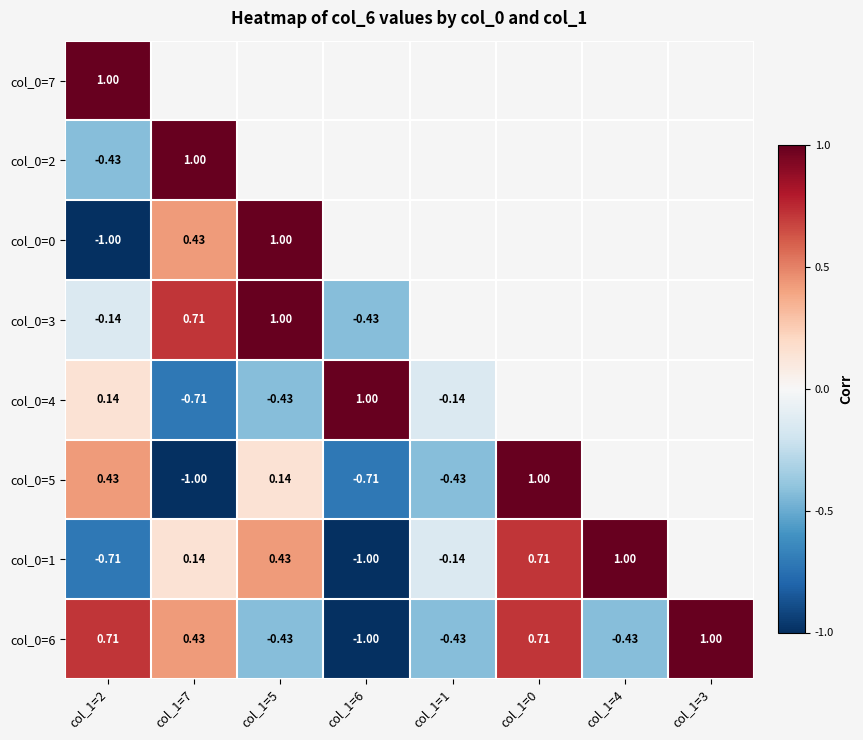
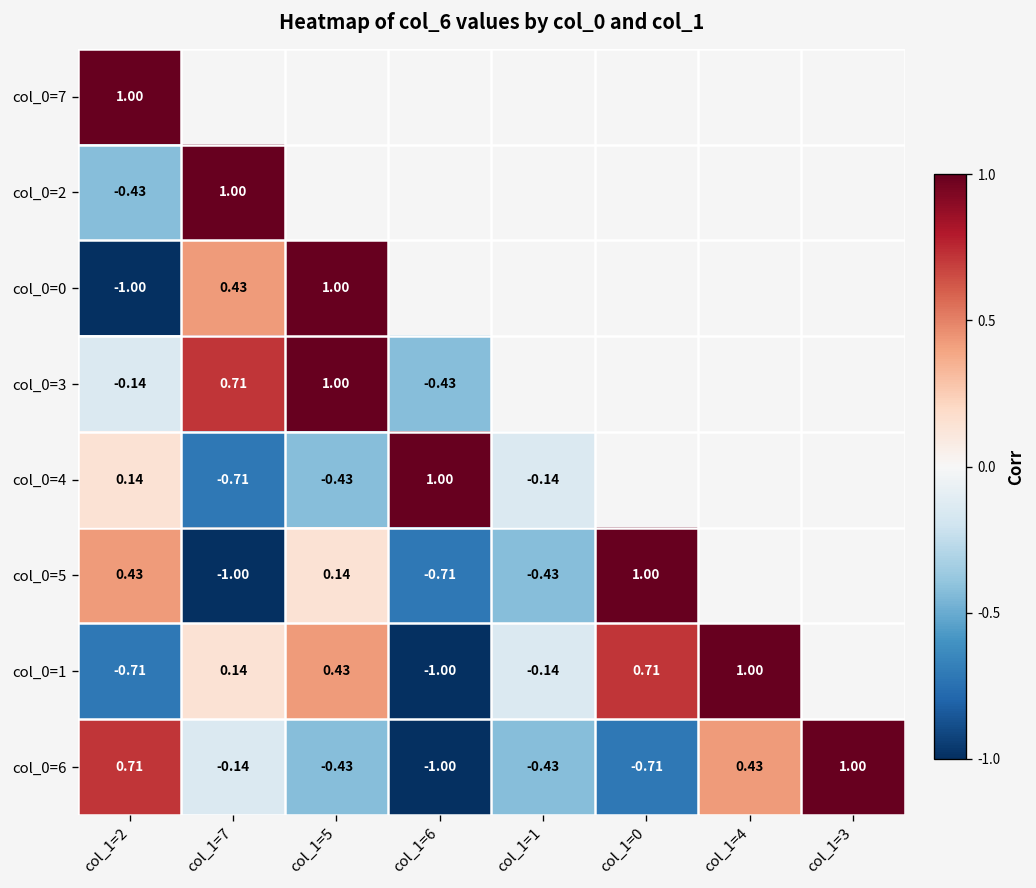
  {
    "col_0=7": {
      "col_1=2": 1.00
    },
    "col_0=2": {
      "col_1=2": -0.43,
      "col_1=7": 1.00
    },
    "col_0=0": {
      "col_1=2": -1.00,
      "col_1=7": 0.43,
      "col_1=5": 1.00
    },
    "col_0=3": {
      "col_1=2": -0.14,
      "col_1=7": 0.71,
      "col_1=5": 1.00,
      "col_1=6": -0.43
    },
    "col_0=4": {
      "col_1=2": 0.14,
      "col_1=7": -0.71,
      "col_1=5": -0.43,
      "col_1=6": 1.00,
      "col_1=1": -0.14
    },
    "col_0=5": {
      "col_1=2": 0.43,
      "col_1=7": -1.00,
      "col_1=5": 0.14,
      "col_1=6": -0.71,
      "col_1=1": -0.43,
      "col_1=0": 1.00
    },
    "col_0=1": {
      "col_1=2": -0.71,
      "col_1=7": 0.14,
      "col_1=5": 0.43,
      "col_1=6": -1.00,
      "col_1=1": -0.14,
      "col_1=0": 0.71,
      "col_1=4": 1.00
    },
    "col_0=6": {
      "col_1=2": 0.71,
-     "col_1=7": 0.43,
+     "col_1=7": -0.14,
      "col_1=5": -0.43,
      "col_1=6": -1.00,
      "col_1=1": -0.43,
-     "col_1=0": 0.71,
-     "col_1=4": -0.43,
+     "col_1=0": -0.71,
+     "col_1=4": 0.43,
      "col_1=3": 1.00
    }
  }
